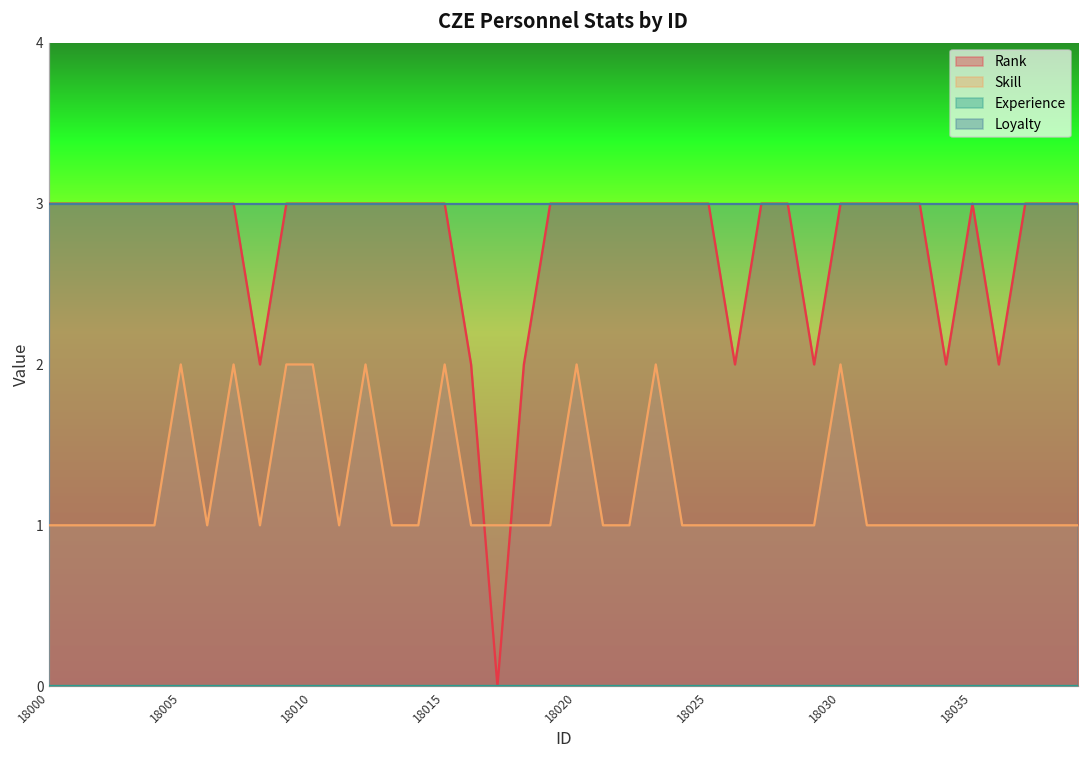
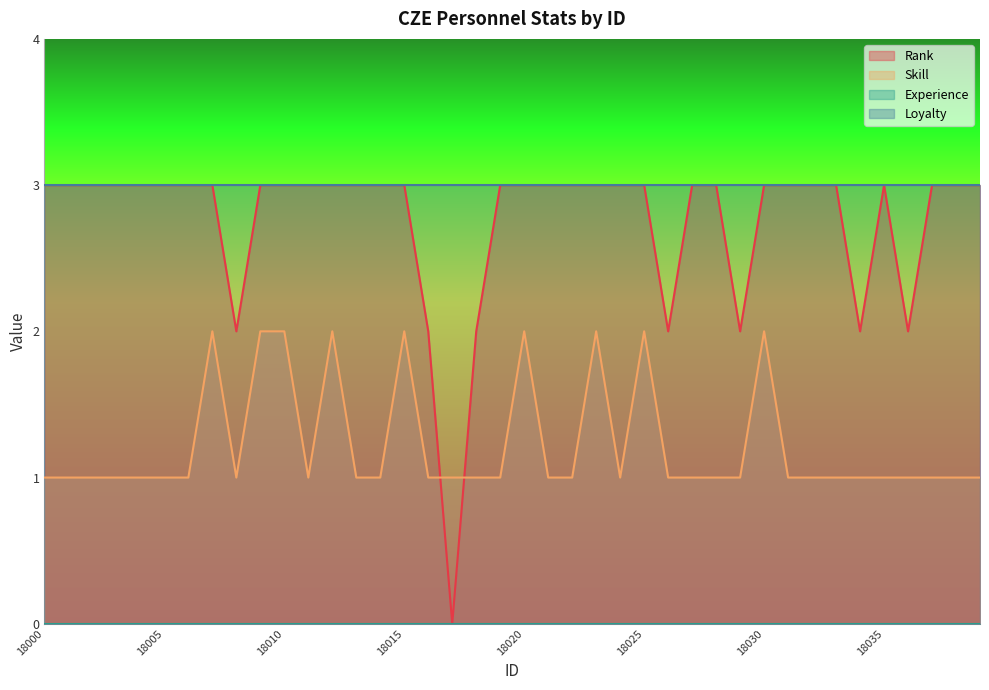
  {
    "Skill": {
      "18000": 1,
-     "18005": 2,
+     "18005": 1,
      "18010": 2,
      "18015": 2,
      "18020": 2,
-     "18025": 1,
+     "18025": 2,
      "18030": 2,
      "18035": 1
    }
  }
